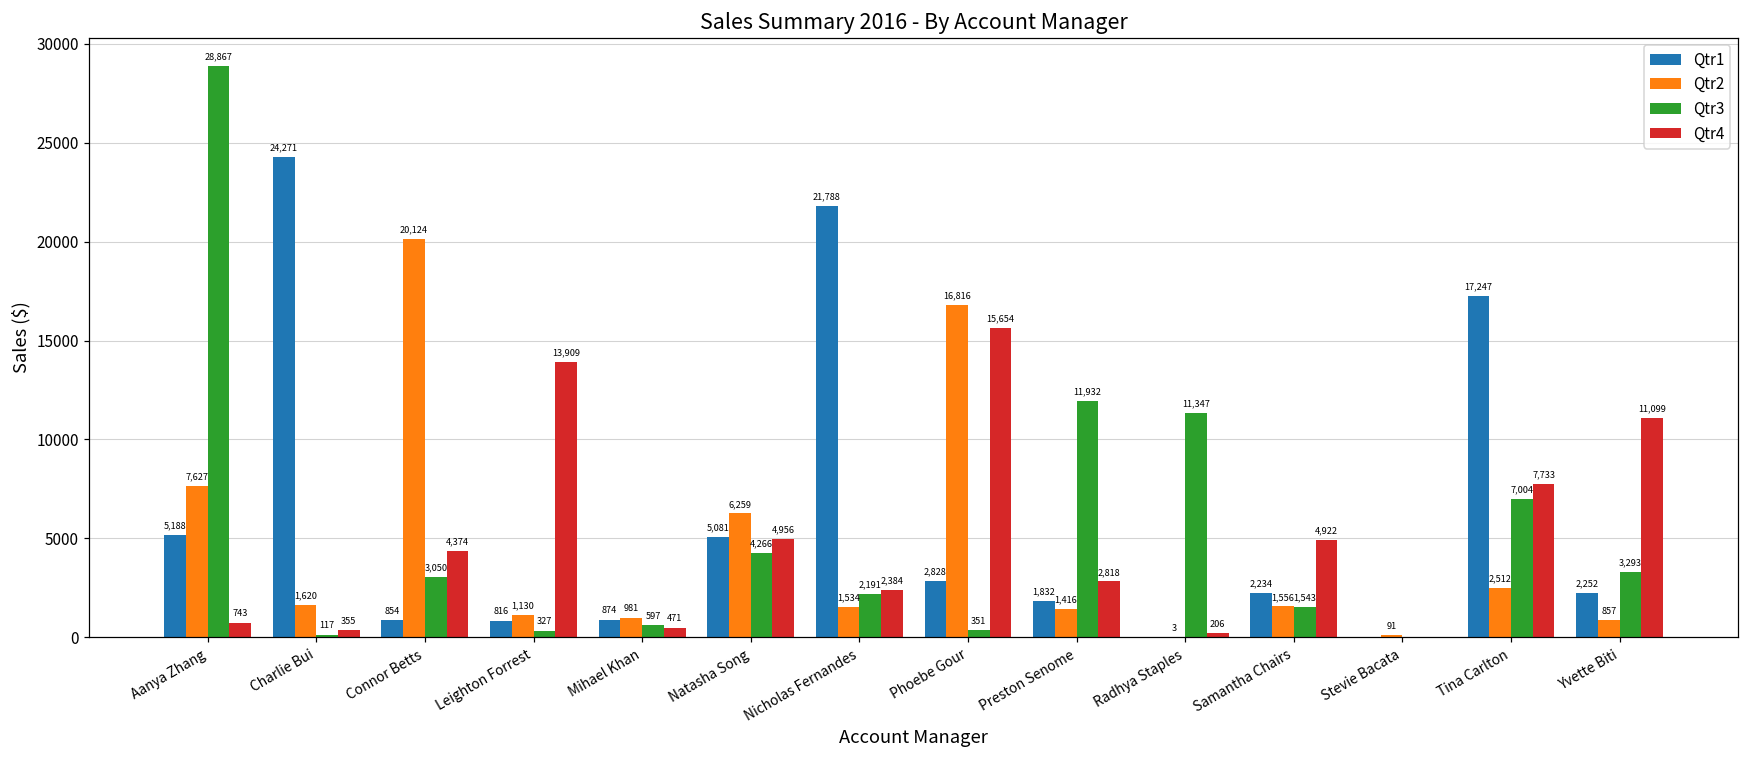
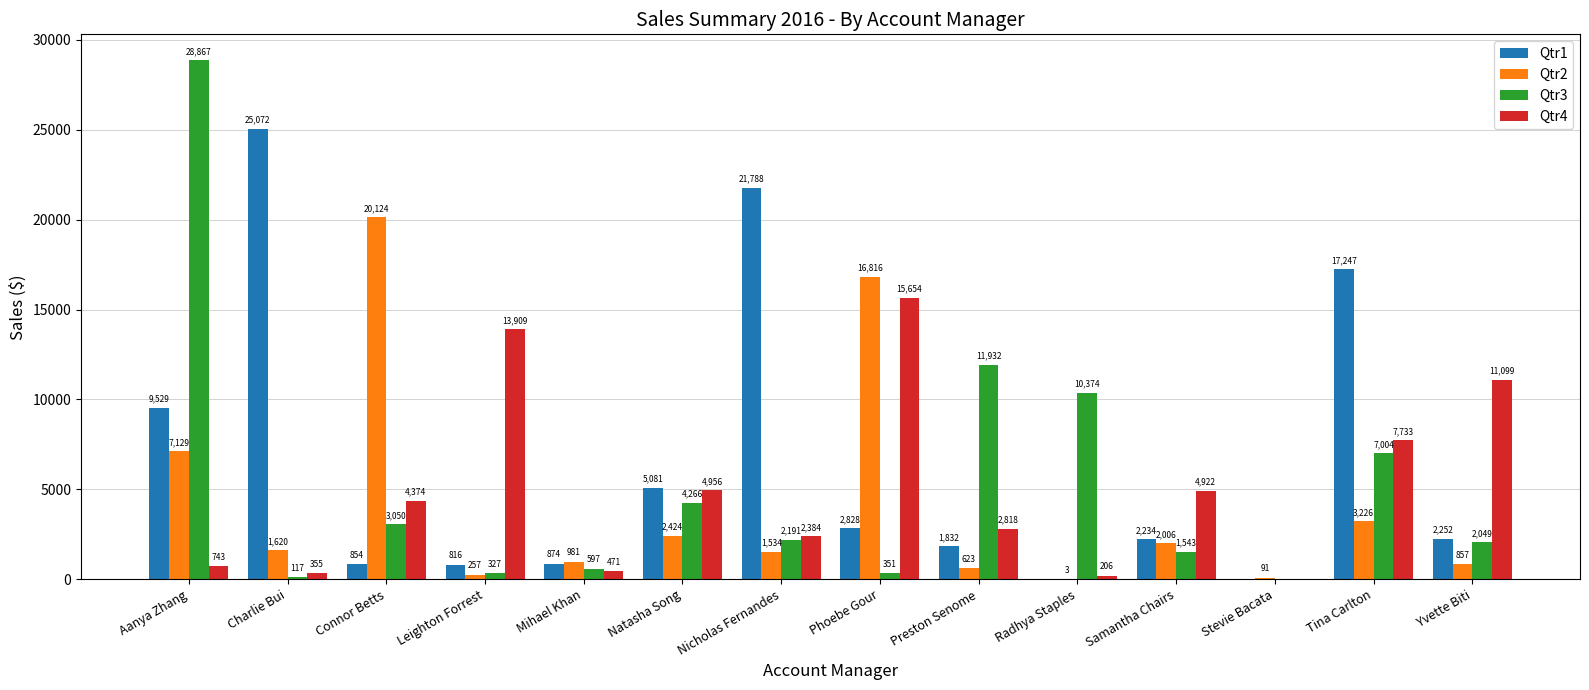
  {
    "Qtr1": {
-     "Aanya Zhang": "5,188",
-     "Charlie Bui": "24,271",
+     "Aanya Zhang": "9,529",
+     "Charlie Bui": "25,072",
      "Connor Betts": "854",
      "Leighton Forrest": "816",
      "Mihael Khan": "874",
      "Natasha Song": "5,081",
      "Nicholas Fernandes": "21,788",
      "Phoebe Gour": "2,828",
      "Preston Senome": "1,832",
      "Samantha Chairs": "2,234",
      "Tina Carlton": "17,247",
      "Yvette Biti": "2,252"
    },
    "Qtr2": {
-     "Aanya Zhang": "7,627",
+     "Aanya Zhang": "7,129",
      "Charlie Bui": "1,620",
      "Connor Betts": "20,124",
-     "Leighton Forrest": "1,130",
+     "Leighton Forrest": "257",
      "Mihael Khan": "981",
-     "Natasha Song": "6,259",
+     "Natasha Song": "2,424",
      "Nicholas Fernandes": "1,534",
      "Phoebe Gour": "16,816",
-     "Preston Senome": "1,416",
+     "Preston Senome": "623",
      "Radhya Staples": "3",
-     "Samantha Chairs": "1,556",
+     "Samantha Chairs": "2,006",
      "Stevie Bacata": "91",
-     "Tina Carlton": "2,512",
+     "Tina Carlton": "3,226",
      "Yvette Biti": "857"
    },
    "Qtr3": {
      "Aanya Zhang": "28,867",
      "Charlie Bui": "117",
      "Connor Betts": "3,050",
      "Leighton Forrest": "327",
      "Mihael Khan": "597",
      "Natasha Song": "4,266",
      "Nicholas Fernandes": "2,191",
      "Phoebe Gour": "351",
      "Preston Senome": "11,932",
-     "Radhya Staples": "11,347",
+     "Radhya Staples": "10,374",
      "Samantha Chairs": "1,543",
      "Tina Carlton": "7,004",
-     "Yvette Biti": "3,293"
+     "Yvette Biti": "2,049"
    },
    "Qtr4": {
      "Aanya Zhang": "743",
      "Charlie Bui": "355",
      "Connor Betts": "4,374",
      "Leighton Forrest": "13,909",
      "Mihael Khan": "471",
      "Natasha Song": "4,956",
      "Nicholas Fernandes": "2,384",
      "Phoebe Gour": "15,654",
      "Preston Senome": "2,818",
      "Radhya Staples": "206",
      "Samantha Chairs": "4,922",
      "Tina Carlton": "7,733",
      "Yvette Biti": "11,099"
    }
  }
